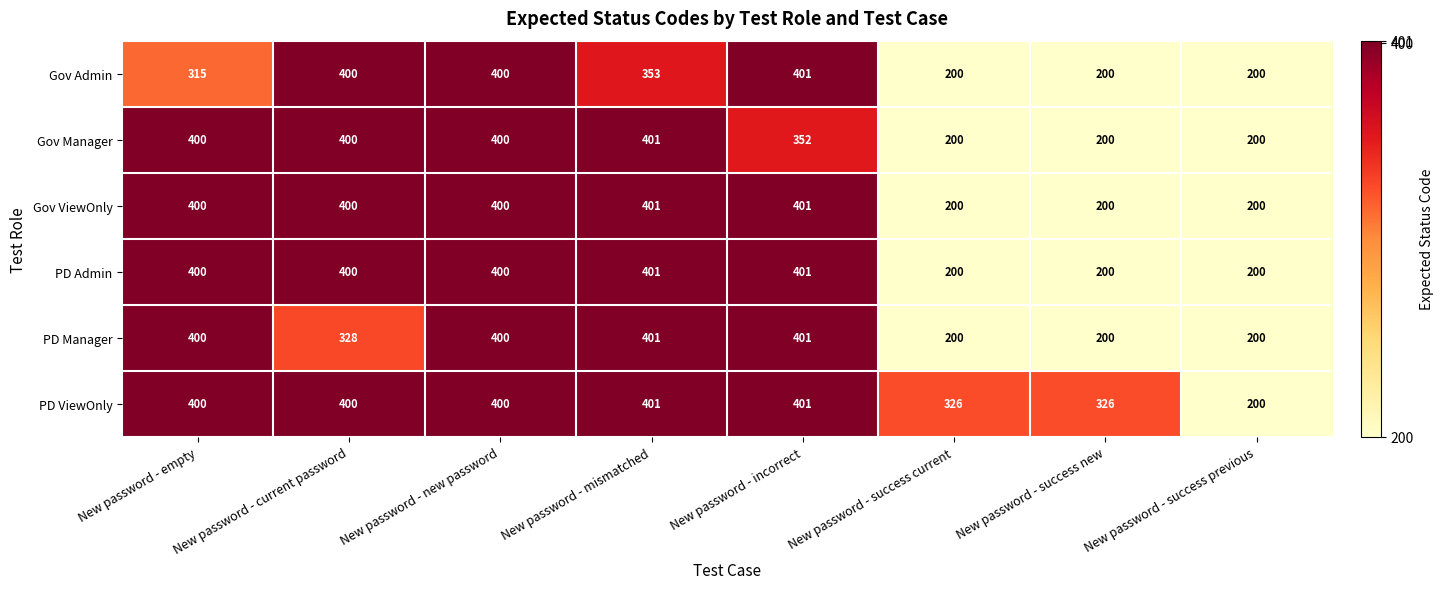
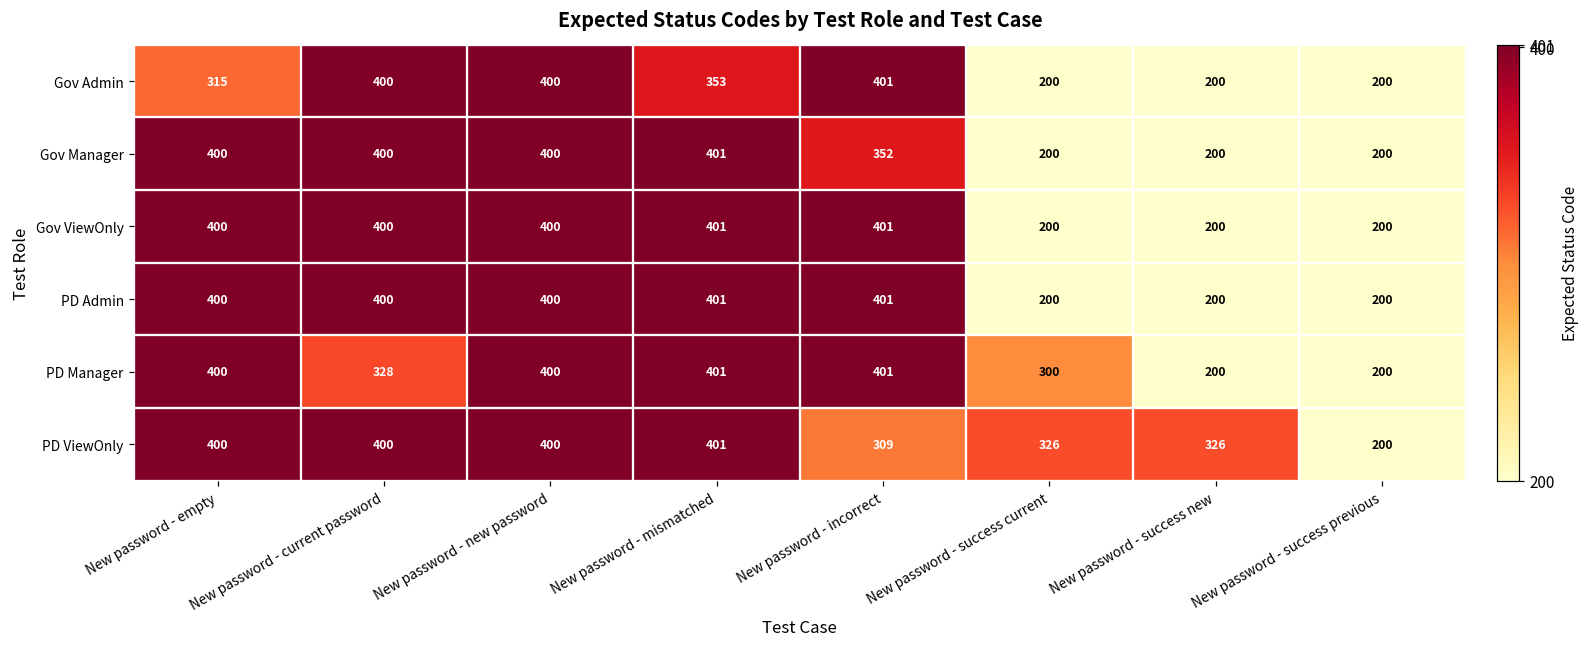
  {
    "Gov Admin": {
      "New password - empty": 315,
      "New password - current password": 400,
      "New password - new password": 400,
      "New password - mismatched": 353,
      "New password - incorrect": 401,
      "New password - success current": 200,
      "New password - success new": 200,
      "New password - success previous": 200
    },
    "Gov Manager": {
      "New password - empty": 400,
      "New password - current password": 400,
      "New password - new password": 400,
      "New password - mismatched": 401,
      "New password - incorrect": 352,
      "New password - success current": 200,
      "New password - success new": 200,
      "New password - success previous": 200
    },
    "Gov ViewOnly": {
      "New password - empty": 400,
      "New password - current password": 400,
      "New password - new password": 400,
      "New password - mismatched": 401,
      "New password - incorrect": 401,
      "New password - success current": 200,
      "New password - success new": 200,
      "New password - success previous": 200
    },
    "PD Admin": {
      "New password - empty": 400,
      "New password - current password": 400,
      "New password - new password": 400,
      "New password - mismatched": 401,
      "New password - incorrect": 401,
      "New password - success current": 200,
      "New password - success new": 200,
      "New password - success previous": 200
    },
    "PD Manager": {
      "New password - empty": 400,
      "New password - current password": 328,
      "New password - new password": 400,
      "New password - mismatched": 401,
      "New password - incorrect": 401,
-     "New password - success current": 200,
+     "New password - success current": 300,
      "New password - success new": 200,
      "New password - success previous": 200
    },
    "PD ViewOnly": {
      "New password - empty": 400,
      "New password - current password": 400,
      "New password - new password": 400,
      "New password - mismatched": 401,
-     "New password - incorrect": 401,
+     "New password - incorrect": 309,
      "New password - success current": 326,
      "New password - success new": 326,
      "New password - success previous": 200
    }
  }
